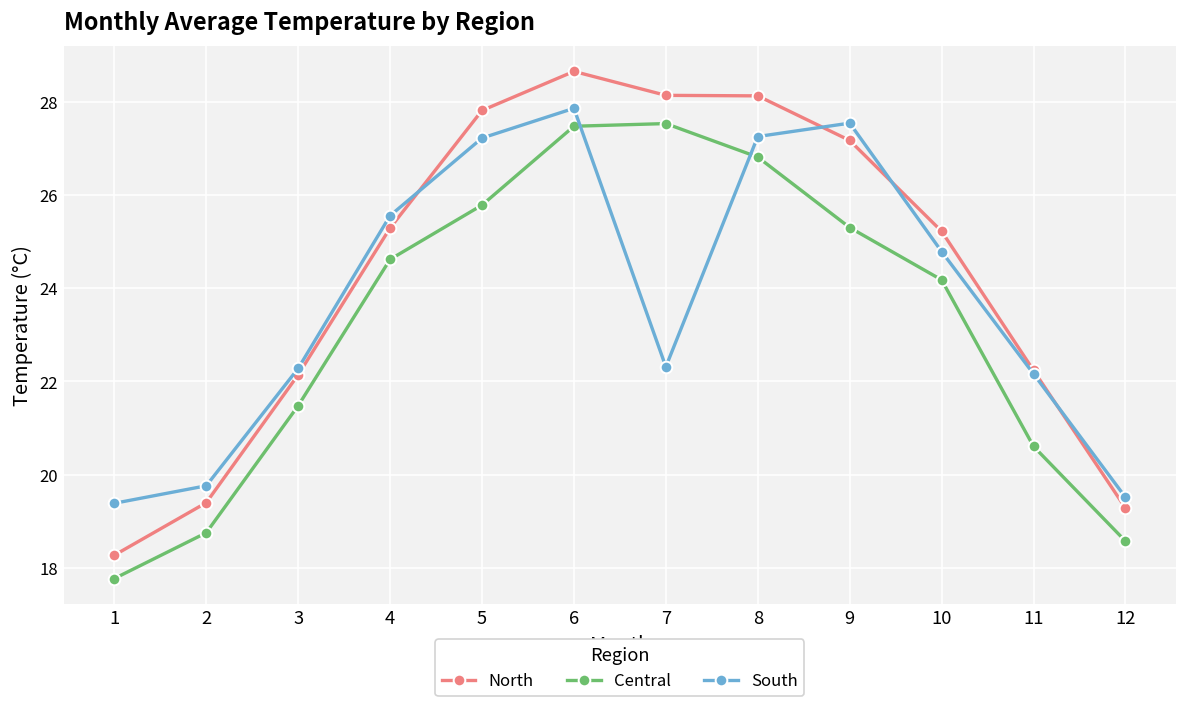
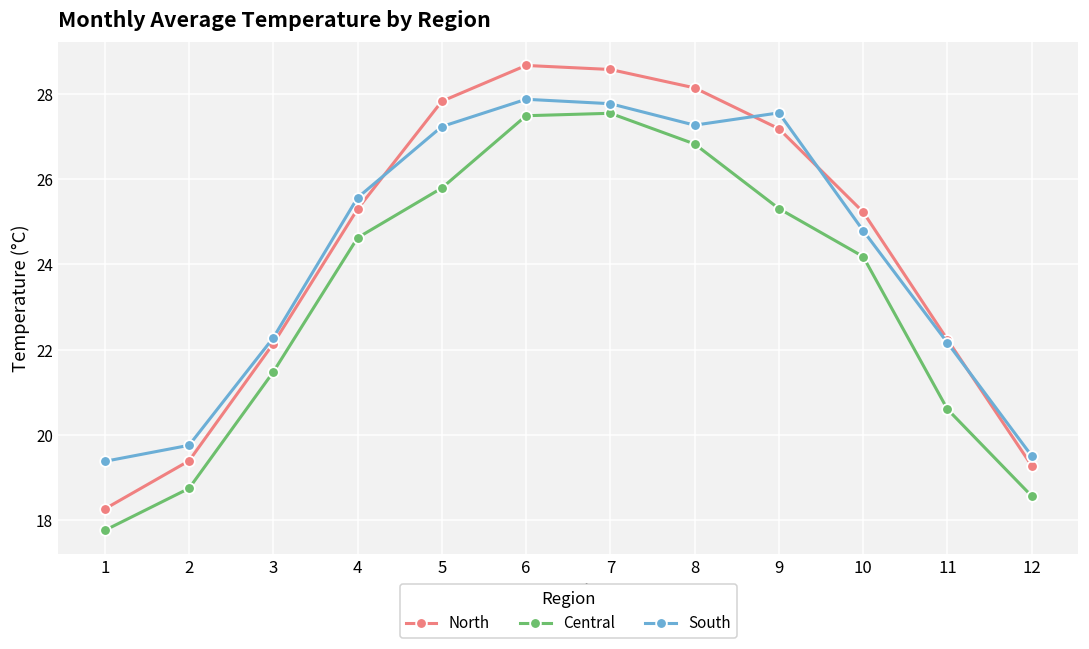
  {
    "North": {
      "1": 18.3,
      "2": 19.4,
      "3": 22.1,
      "4": 25.3,
      "5": 27.8,
      "6": 28.7,
-     "7": 28.1,
+     "7": 28.6,
      "8": 28.1,
      "9": 27.2,
      "10": 25.2,
      "11": 22.2,
      "12": 19.3
    },
    "Central": {
      "1": 17.8,
      "2": 18.8,
      "3": 21.5,
      "4": 24.6,
      "5": 25.8,
      "6": 27.5,
      "7": 27.5,
      "8": 26.8,
      "9": 25.3,
      "10": 24.2,
      "11": 20.6,
      "12": 18.6
    },
    "South": {
      "1": 19.4,
      "2": 19.8,
      "3": 22.3,
      "4": 25.6,
      "5": 27.2,
      "6": 27.9,
-     "7": 22.3,
+     "7": 27.8,
      "8": 27.3,
      "9": 27.5,
      "10": 24.8,
      "11": 22.2,
      "12": 19.5
    }
  }
